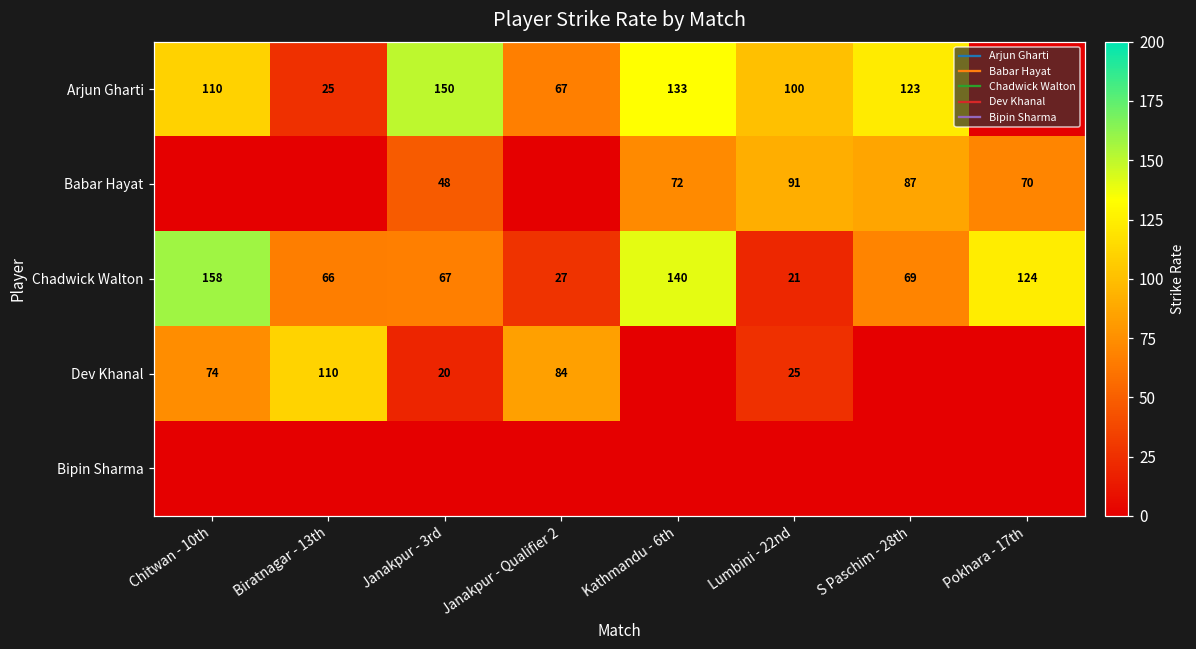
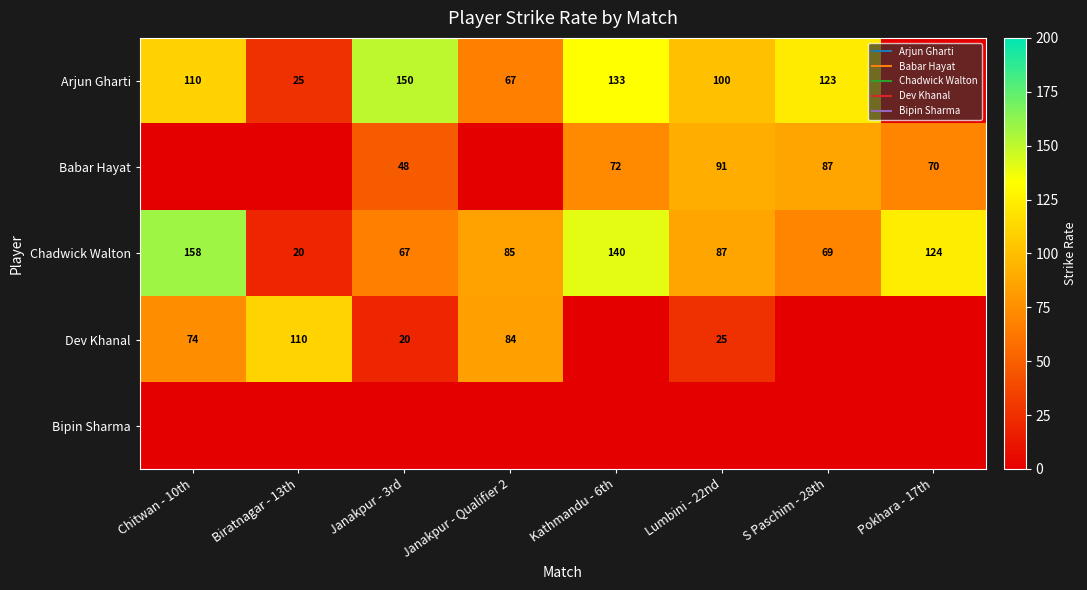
  {
    "Arjun Gharti": {
      "Chitwan - 10th": 110,
      "Biratnagar - 13th": 25,
      "Janakpur - 3rd": 150,
      "Janakpur - Qualifier 2": 67,
      "Kathmandu - 6th": 133,
      "Lumbini - 22nd": 100,
      "S Paschim - 28th": 123
    },
    "Babar Hayat": {
      "Janakpur - 3rd": 48,
      "Kathmandu - 6th": 72,
      "Lumbini - 22nd": 91,
      "S Paschim - 28th": 87,
      "Pokhara - 17th": 70
    },
    "Chadwick Walton": {
      "Chitwan - 10th": 158,
-     "Biratnagar - 13th": 66,
+     "Biratnagar - 13th": 20,
      "Janakpur - 3rd": 67,
-     "Janakpur - Qualifier 2": 27,
+     "Janakpur - Qualifier 2": 85,
      "Kathmandu - 6th": 140,
-     "Lumbini - 22nd": 21,
+     "Lumbini - 22nd": 87,
      "S Paschim - 28th": 69,
      "Pokhara - 17th": 124
    },
    "Dev Khanal": {
      "Chitwan - 10th": 74,
      "Biratnagar - 13th": 110,
      "Janakpur - 3rd": 20,
      "Janakpur - Qualifier 2": 84,
      "Lumbini - 22nd": 25
    }
  }
